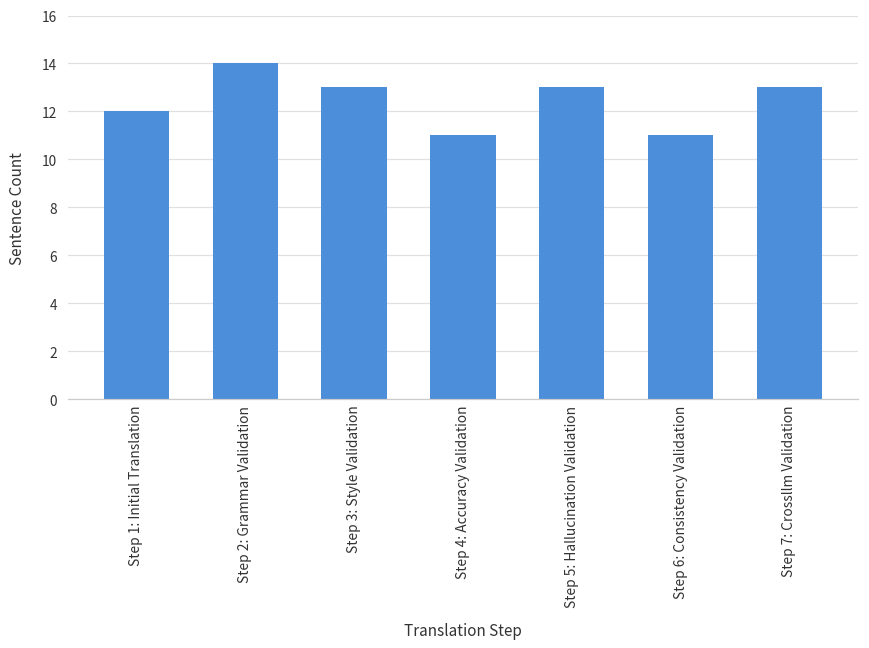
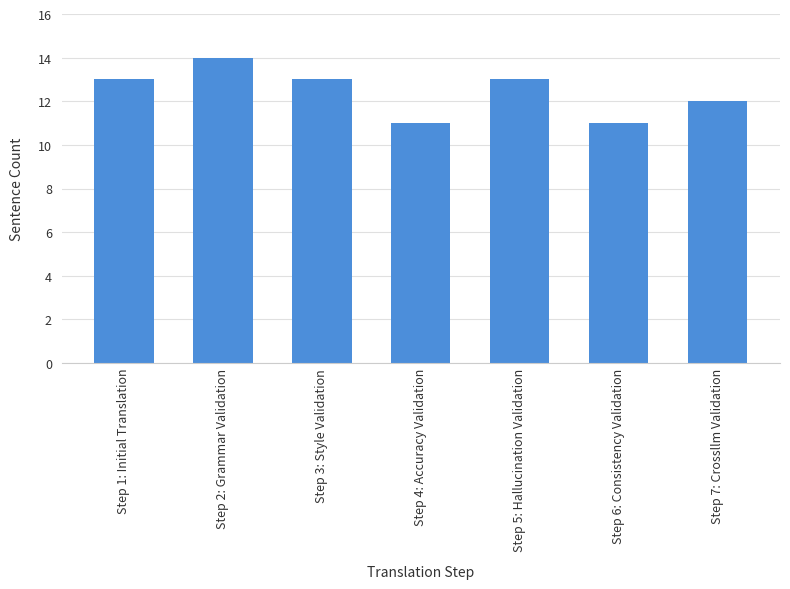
  {
-   "Step 1: Initial Translation": 12,
+   "Step 1: Initial Translation": 13,
    "Step 2: Grammar Validation": 14,
    "Step 3: Style Validation": 13,
    "Step 4: Accuracy Validation": 11,
    "Step 5: Hallucination Validation": 13,
    "Step 6: Consistency Validation": 11,
-   "Step 7: Crossllm Validation": 13
+   "Step 7: Crossllm Validation": 12
  }
